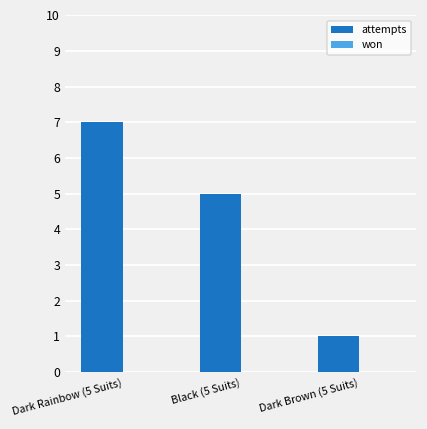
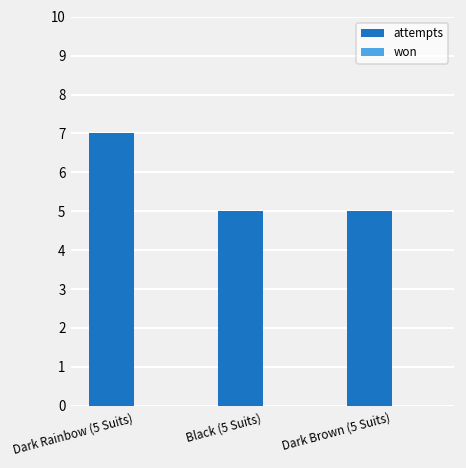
  {
    "attempts": {
      "Dark Rainbow (5 Suits)": 7,
      "Black (5 Suits)": 5,
-     "Dark Brown (5 Suits)": 1
+     "Dark Brown (5 Suits)": 5
    },
    "won": {
      "Dark Rainbow (5 Suits)": 0,
      "Black (5 Suits)": 0,
      "Dark Brown (5 Suits)": 0
    }
  }
